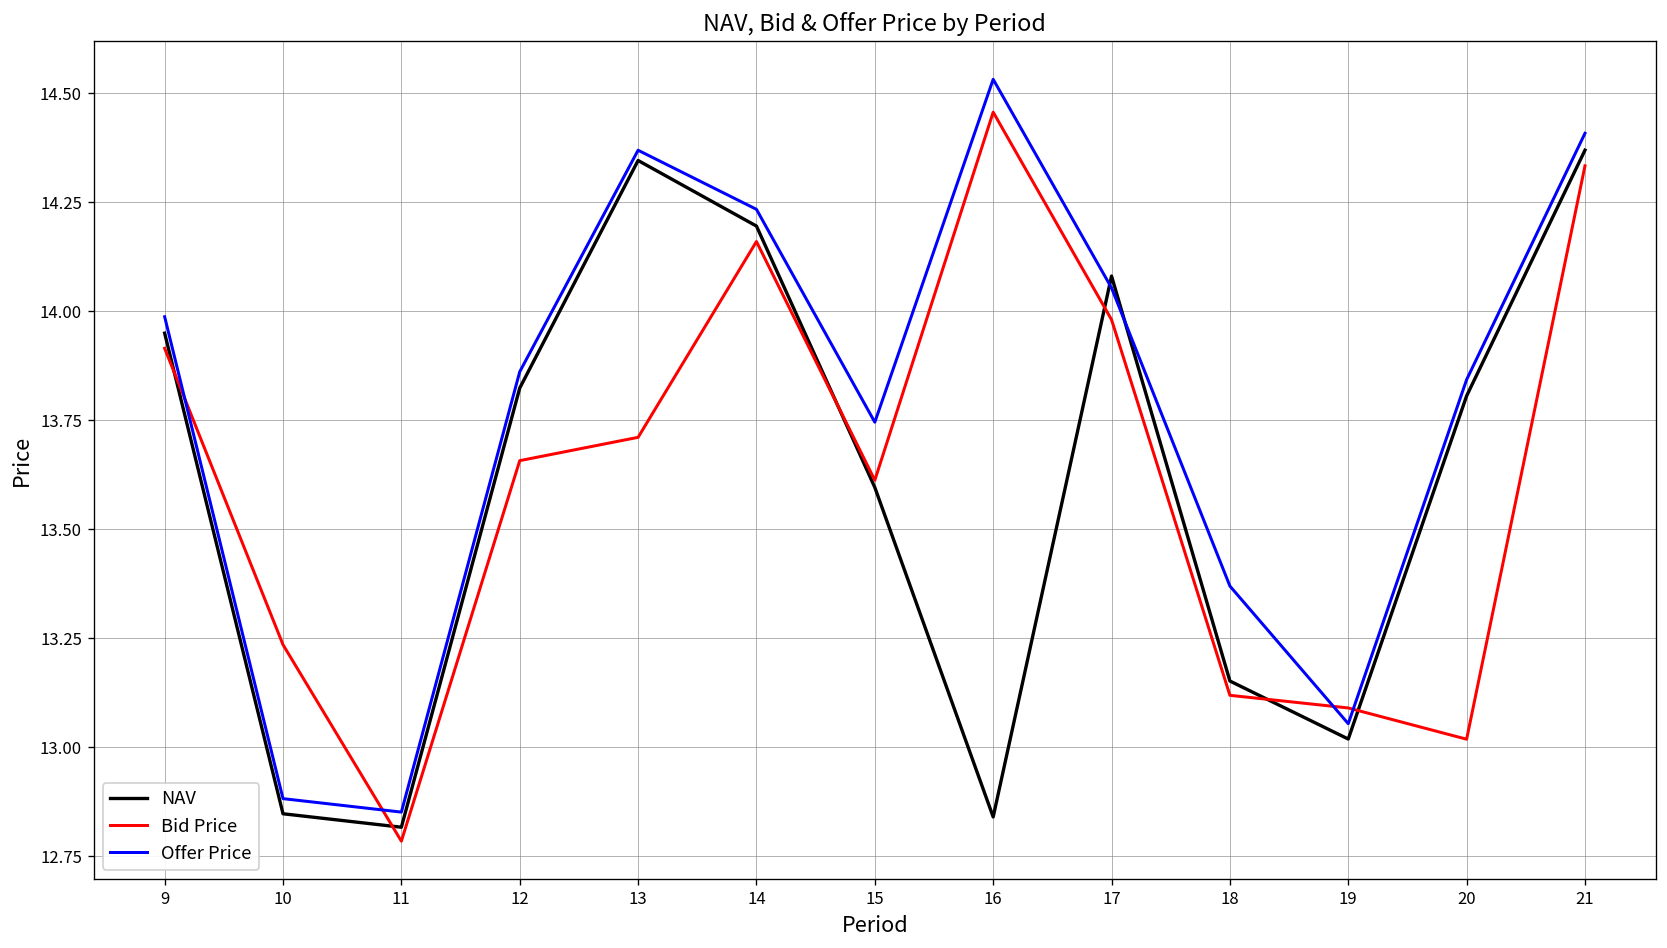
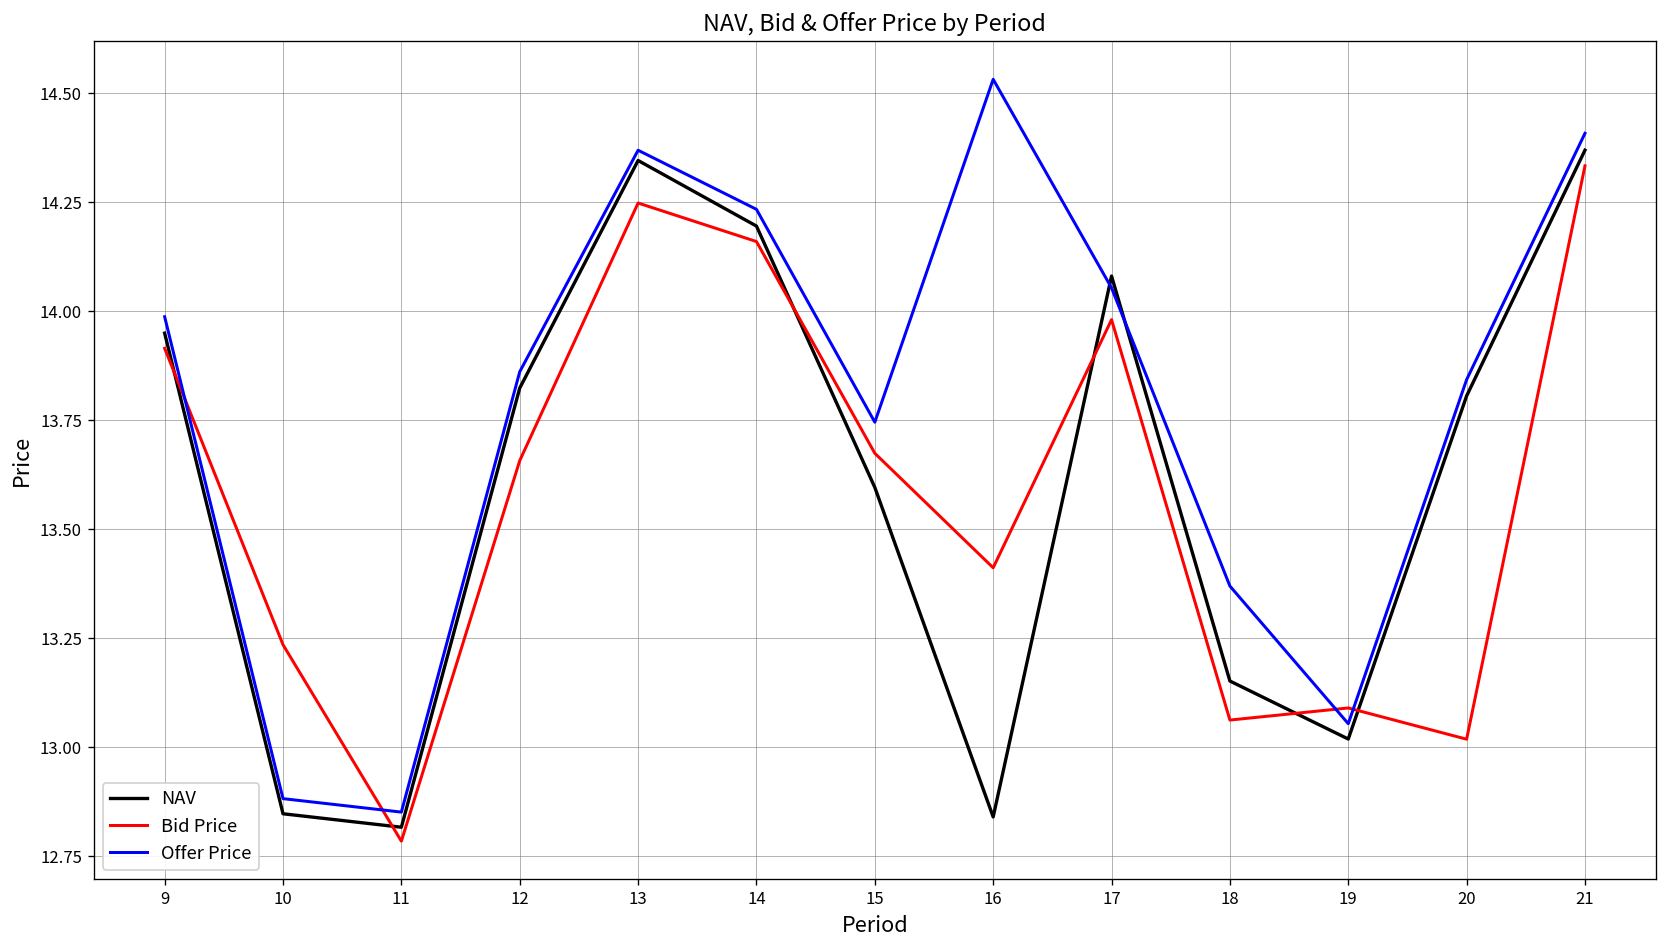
  {
    "NAV": {
      "9": 13.95,
      "10": 12.85,
      "11": 12.82,
      "12": 13.82,
      "13": 14.35,
      "14": 14.20,
      "15": 13.60,
      "16": 12.84,
      "17": 14.08,
      "18": 13.15,
      "19": 13.02,
      "20": 13.81,
      "21": 14.37
    },
    "Bid Price": {
      "9": 13.92,
      "10": 13.24,
      "11": 12.78,
      "12": 13.66,
-     "13": 13.71,
+     "13": 14.25,
      "14": 14.16,
-     "15": 13.61,
-     "16": 14.46,
+     "15": 13.67,
+     "16": 13.41,
      "17": 13.98,
-     "18": 13.12,
+     "18": 13.06,
      "19": 13.09,
      "20": 13.02,
      "21": 14.33
    },
    "Offer Price": {
      "9": 13.99,
      "10": 12.88,
      "11": 12.85,
      "12": 13.86,
      "13": 14.37,
      "14": 14.23,
      "15": 13.75,
      "16": 14.53,
      "17": 14.05,
      "18": 13.37,
      "19": 13.05,
      "20": 13.84,
      "21": 14.41
    }
  }
